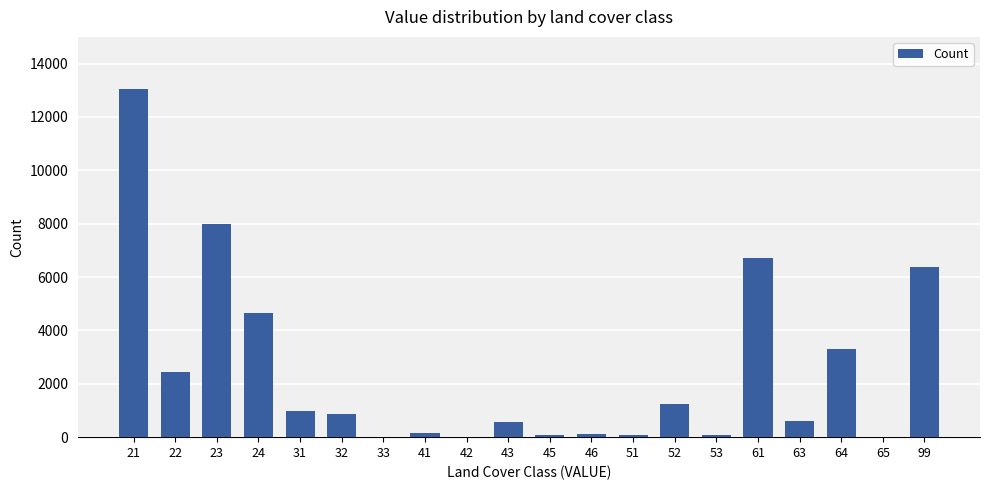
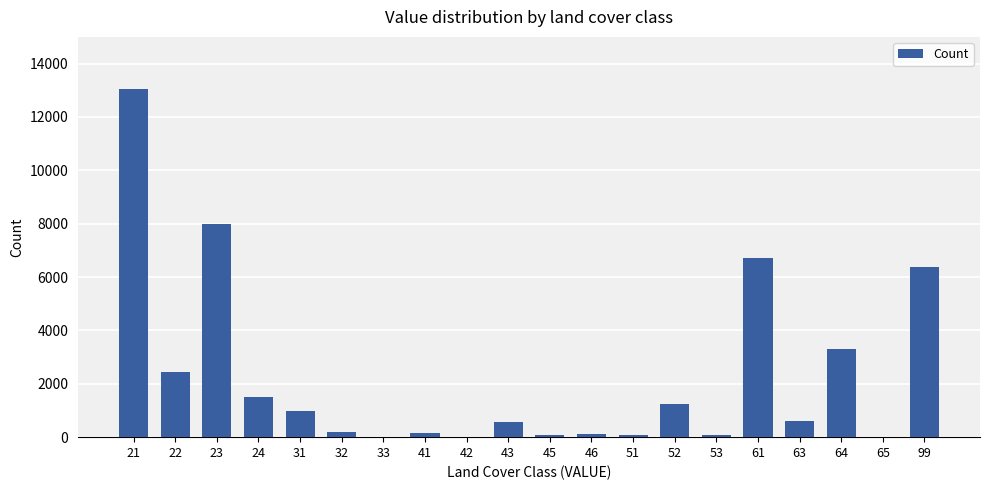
  {
    "21": 13000,
    "22": 2400,
    "23": 8000,
-   "24": 4700,
+   "24": 1500,
    "31": 1000,
-   "32": 900,
+   "32": 200,
    "41": 200,
    "43": 600,
    "46": 100,
    "52": 1200,
    "53": 100,
    "61": 6700,
    "63": 600,
    "64": 3300,
    "99": 6400
  }
